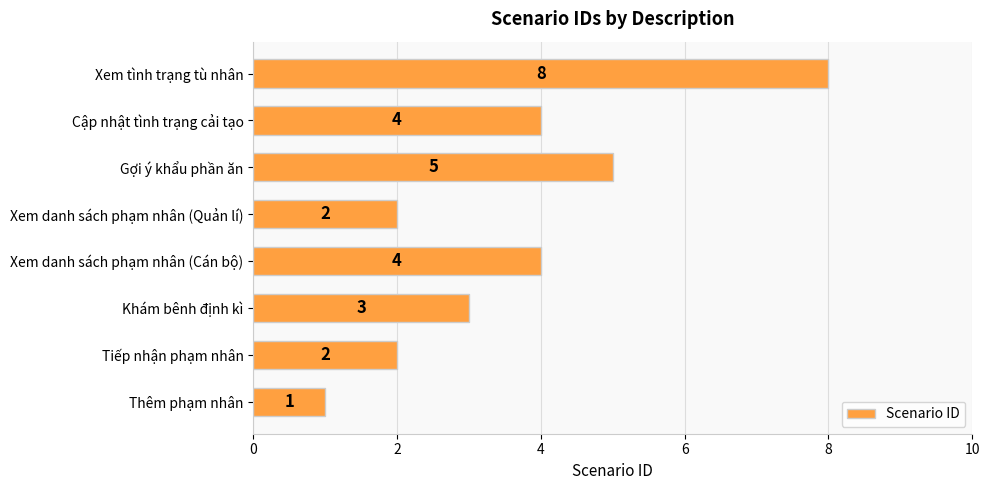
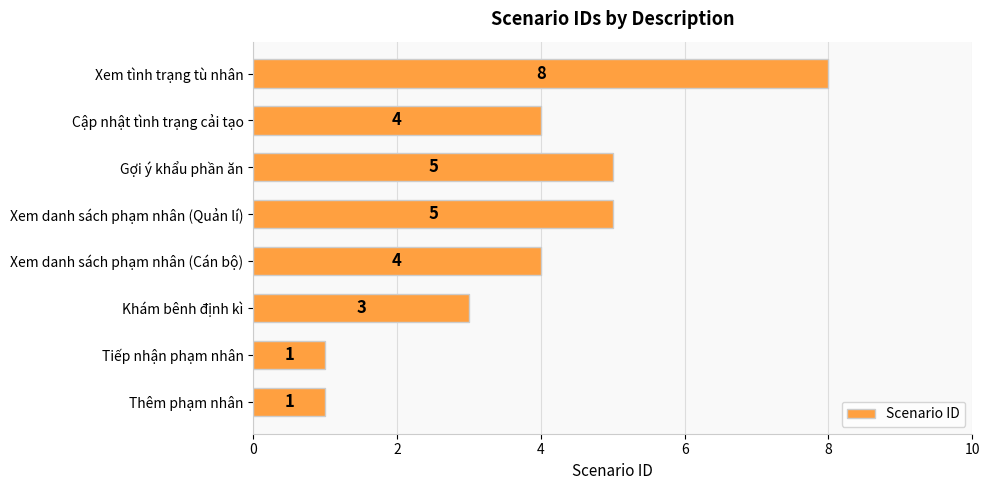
  {
    "Xem tình trạng tù nhân": 8,
    "Cập nhật tình trạng cải tạo": 4,
    "Gợi ý khẩu phần ăn": 5,
-   "Xem danh sách phạm nhân (Quản lí)": 2,
+   "Xem danh sách phạm nhân (Quản lí)": 5,
    "Xem danh sách phạm nhân (Cán bộ)": 4,
    "Khám bênh định kì": 3,
-   "Tiếp nhận phạm nhân": 2,
+   "Tiếp nhận phạm nhân": 1,
    "Thêm phạm nhân": 1
  }
